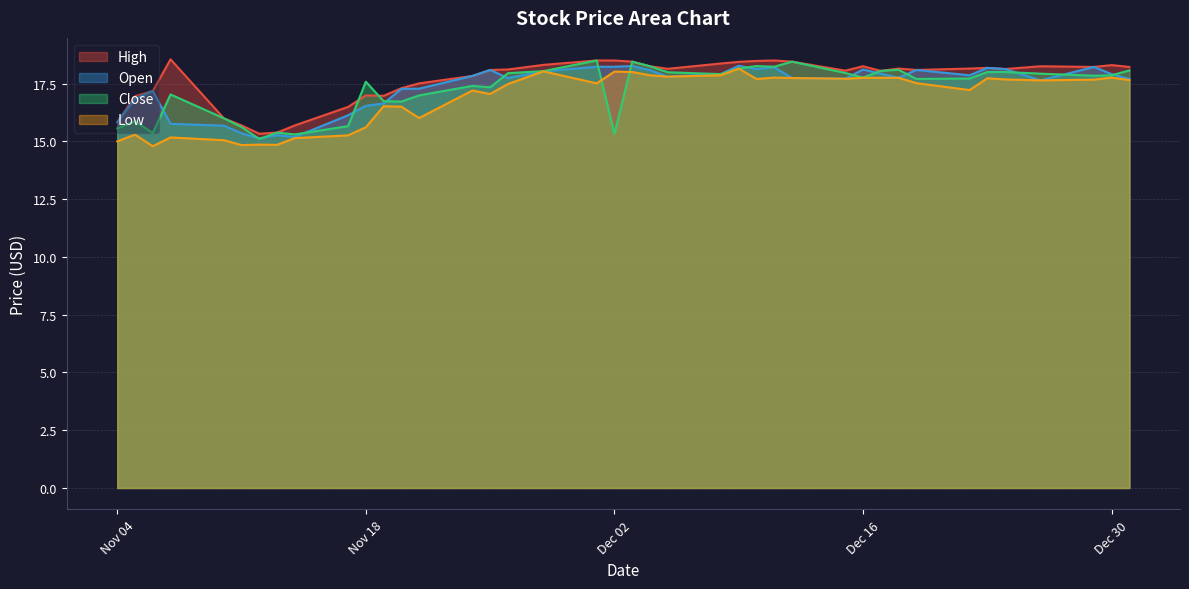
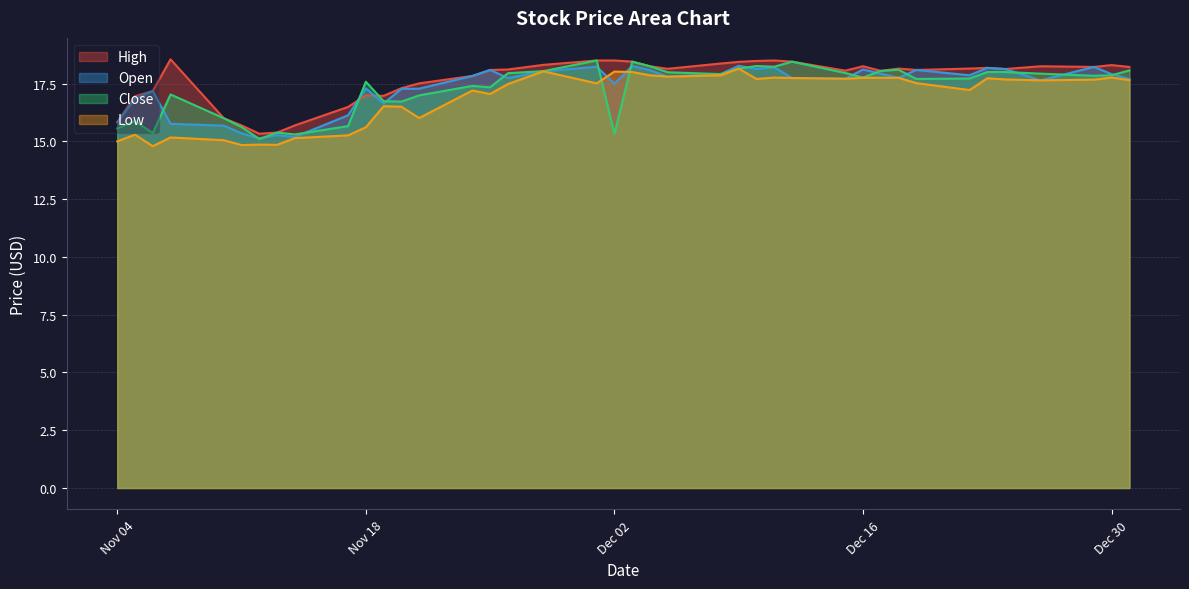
  {
    "Open": {
-     "Nov 18": 16.5,
-     "Dec 02": 18.2,
+     "Nov 18": 17.3,
+     "Dec 02": 17.5,
      "Dec 16": 18.1
    },
    "Close": {
      "Nov 18": 17.6,
      "Dec 02": 15.3
    }
  }
